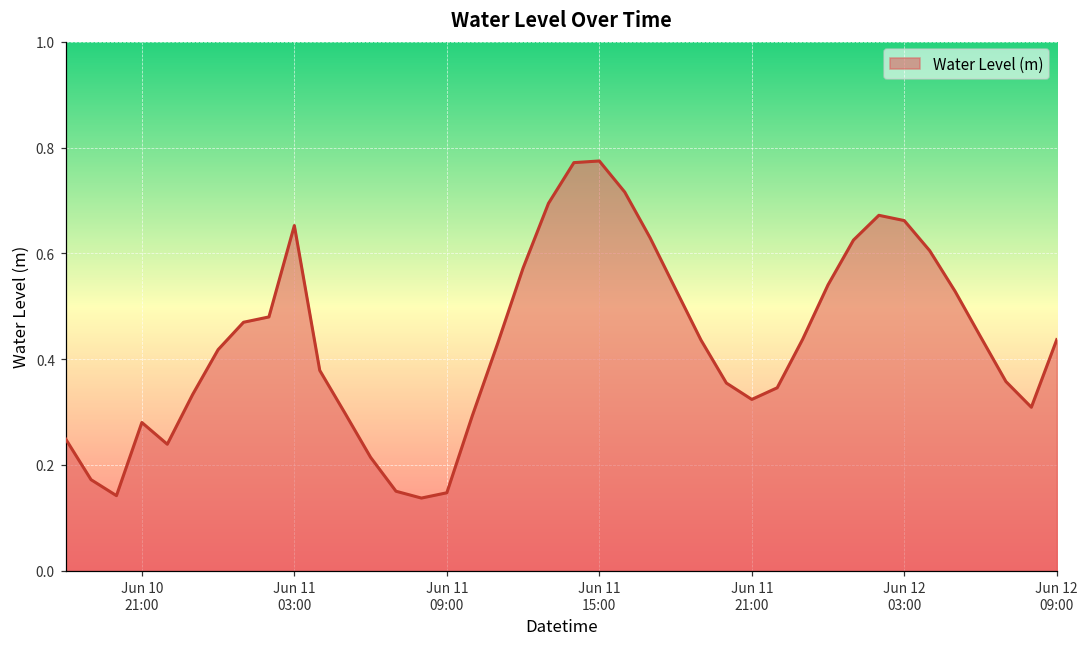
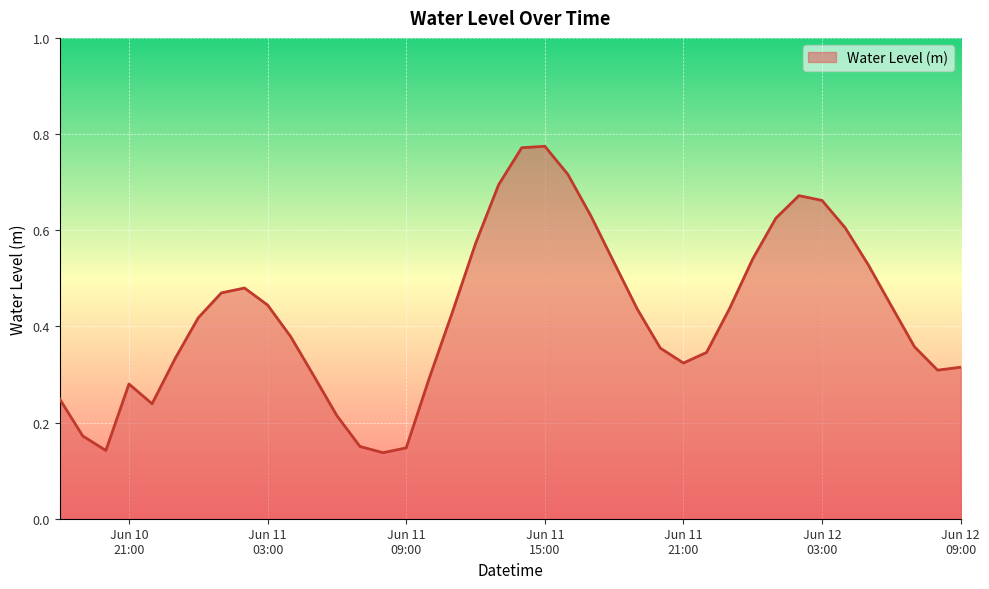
  {
    "Jun 10 21:00": 0.28,
-   "Jun 11 03:00": 0.65,
+   "Jun 11 03:00": 0.44,
    "Jun 11 09:00": 0.15,
    "Jun 11 15:00": 0.77,
    "Jun 11 21:00": 0.32,
    "Jun 12 03:00": 0.66,
-   "Jun 12 09:00": 0.44
+   "Jun 12 09:00": 0.32
  }
